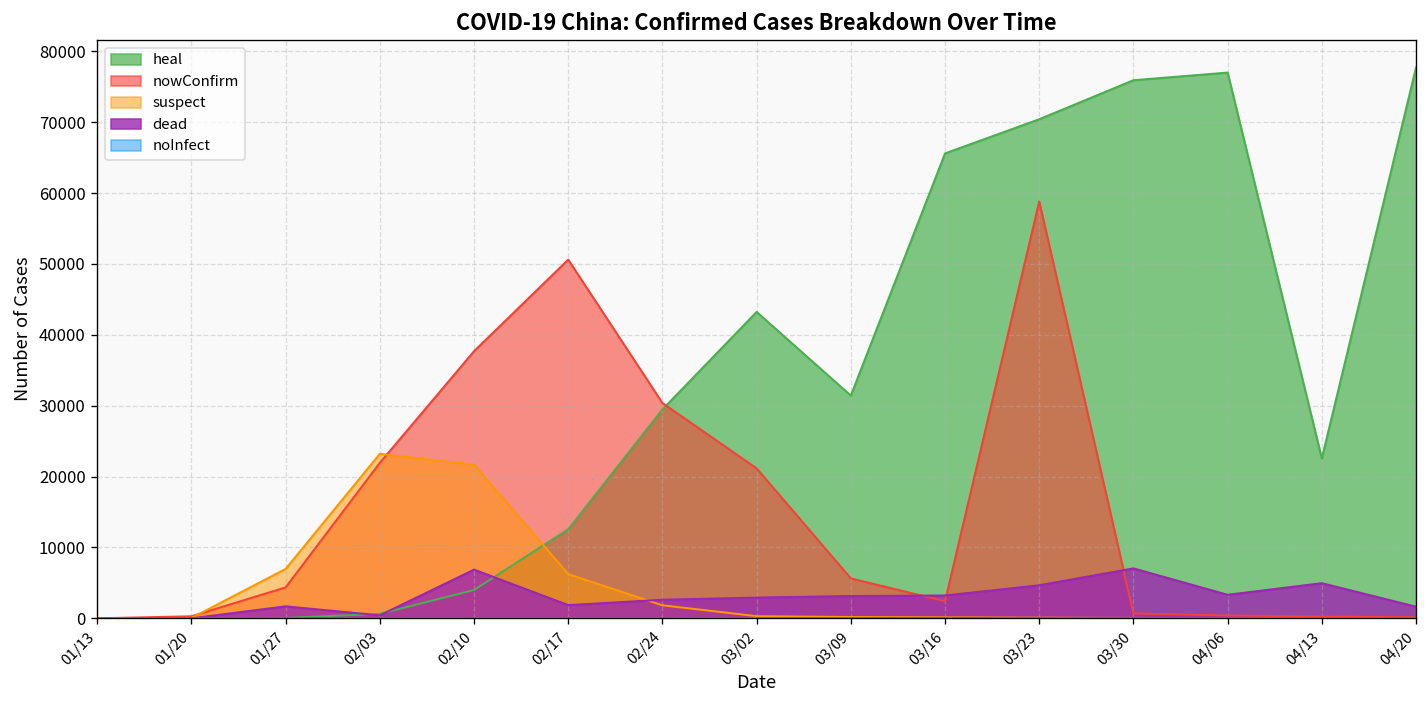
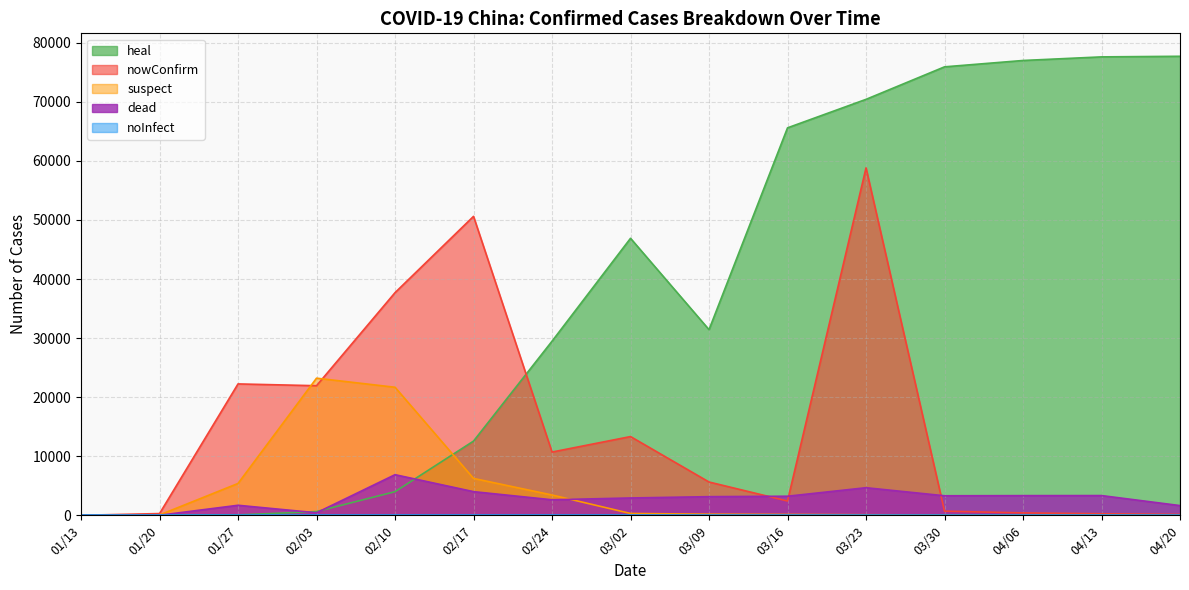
  {
    "heal": {
      "02/10": 4000,
      "02/17": 13000,
      "02/24": 29000,
-     "03/02": 43000,
+     "03/02": 47000,
      "03/09": 31000,
      "03/16": 66000,
      "03/23": 70000,
      "03/30": 76000,
      "04/06": 77000,
-     "04/13": 23000,
+     "04/13": 78000,
      "04/20": 78000
    },
    "nowConfirm": {
-     "01/27": 4000,
+     "01/27": 22000,
      "02/03": 22000,
      "02/10": 38000,
      "02/17": 51000,
-     "02/24": 30000,
-     "03/02": 21000,
+     "02/24": 11000,
+     "03/02": 13000,
      "03/09": 6000,
      "03/16": 2000,
      "03/23": 59000,
      "03/30": 1000
    },
    "suspect": {
-     "01/27": 7000,
+     "01/27": 5000,
      "02/03": 23000,
      "02/10": 22000,
      "02/17": 6000,
-     "02/24": 2000
+     "02/24": 3000
    },
    "dead": {
      "01/27": 2000,
      "02/10": 7000,
-     "02/17": 2000,
+     "02/17": 4000,
      "02/24": 3000,
      "03/02": 3000,
      "03/09": 3000,
      "03/16": 3000,
      "03/23": 5000,
-     "03/30": 7000,
+     "03/30": 3000,
      "04/06": 3000,
-     "04/13": 5000,
+     "04/13": 3000,
      "04/20": 2000
    },
    "noInfect": {
      "02/10": 0,
      "02/17": 0,
      "02/24": 0
    }
  }
